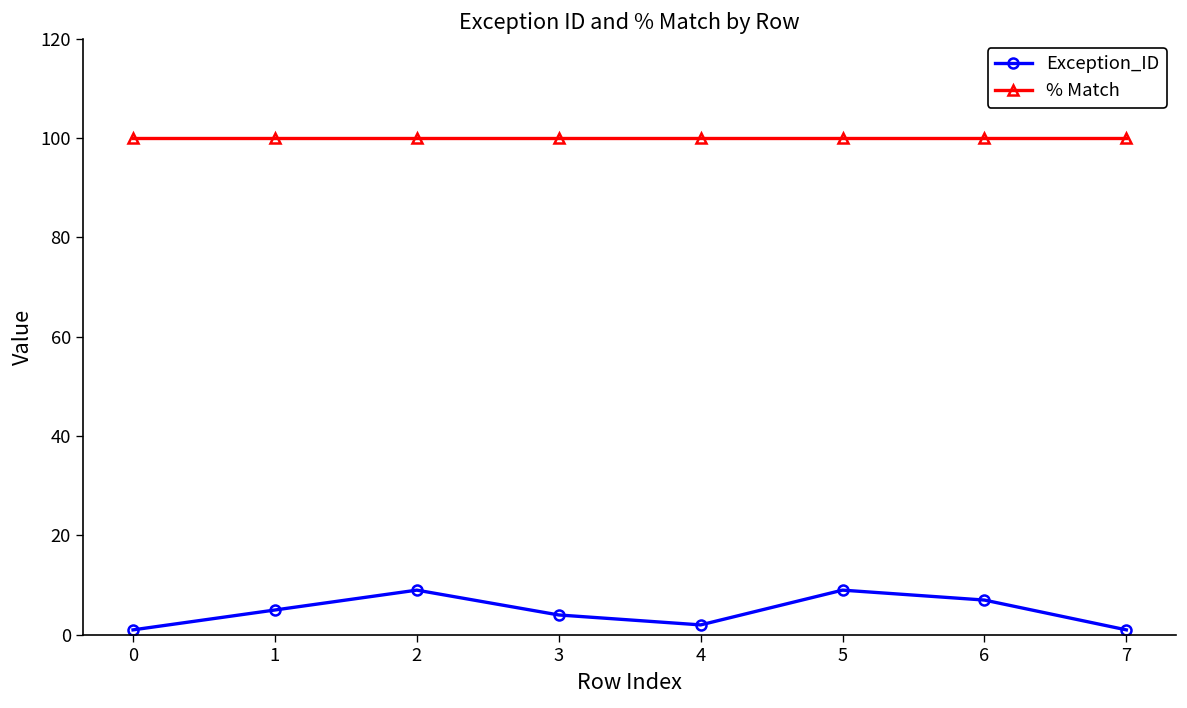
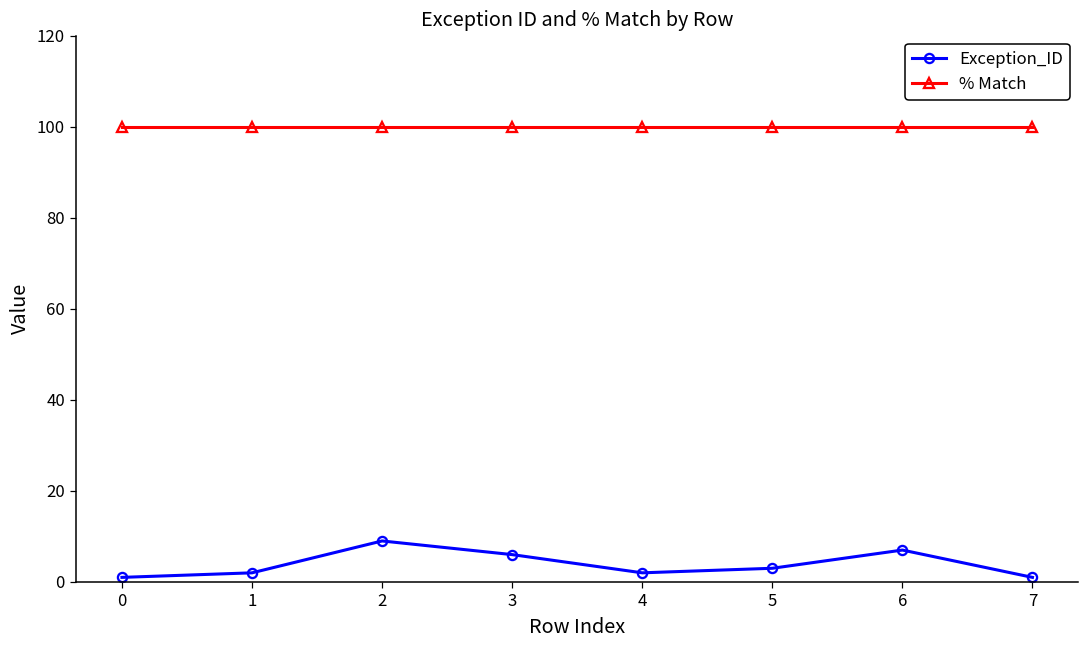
  {
    "Exception_ID": {
      "0": 1,
-     "1": 5,
+     "1": 2,
      "2": 9,
-     "3": 4,
+     "3": 6,
      "4": 2,
-     "5": 9,
+     "5": 3,
      "6": 7,
      "7": 1
    },
    "% Match": {
      "0": 100,
      "1": 100,
      "2": 100,
      "3": 100,
      "4": 100,
      "5": 100,
      "6": 100,
      "7": 100
    }
  }
